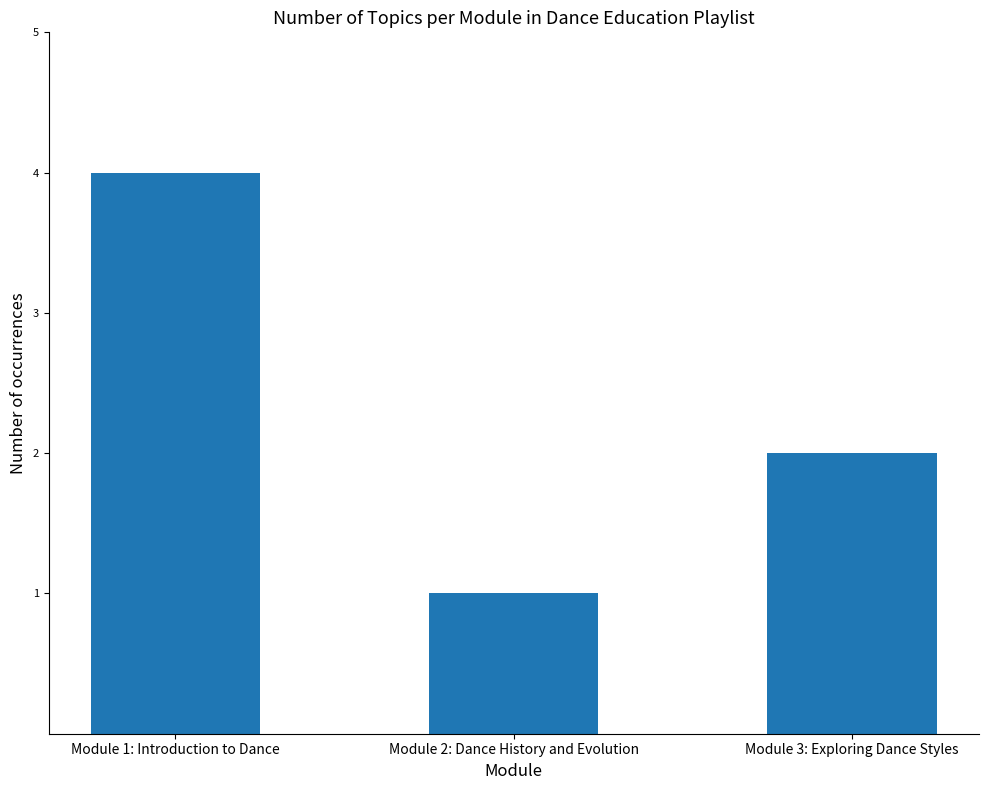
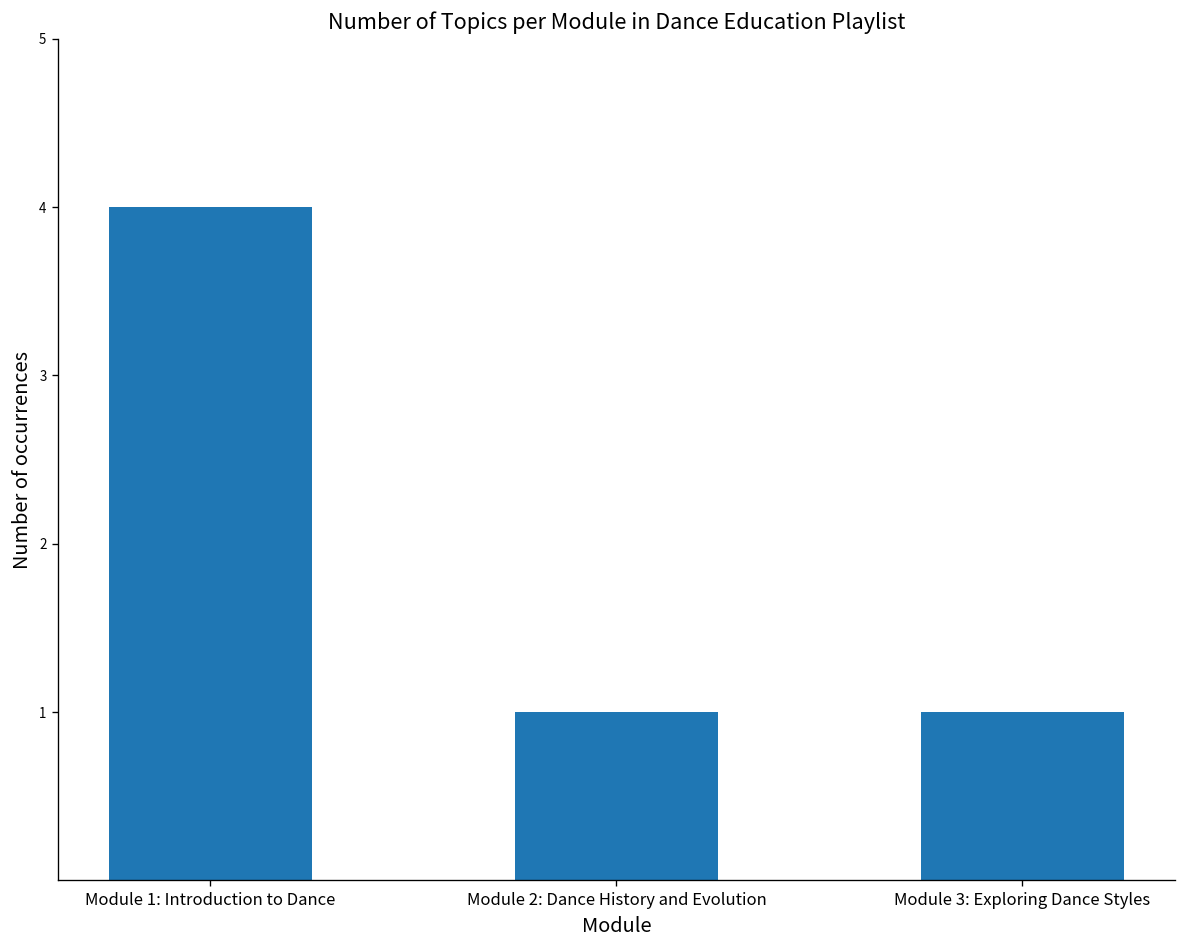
  {
    "Module 1: Introduction to Dance": 4,
    "Module 2: Dance History and Evolution": 1,
-   "Module 3: Exploring Dance Styles": 2
+   "Module 3: Exploring Dance Styles": 1
  }
